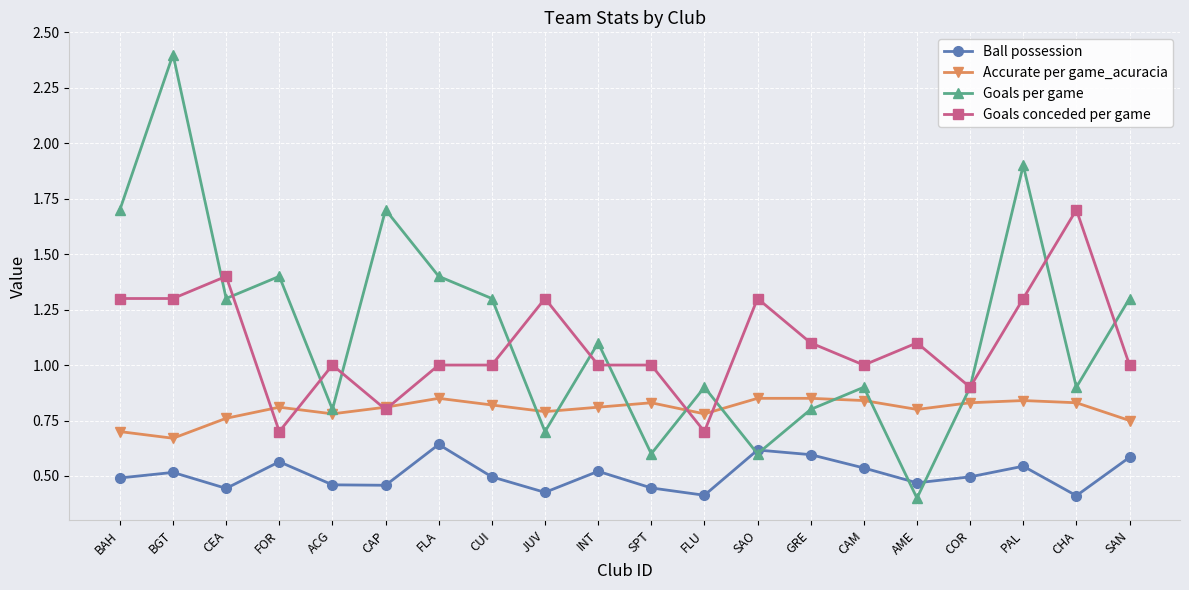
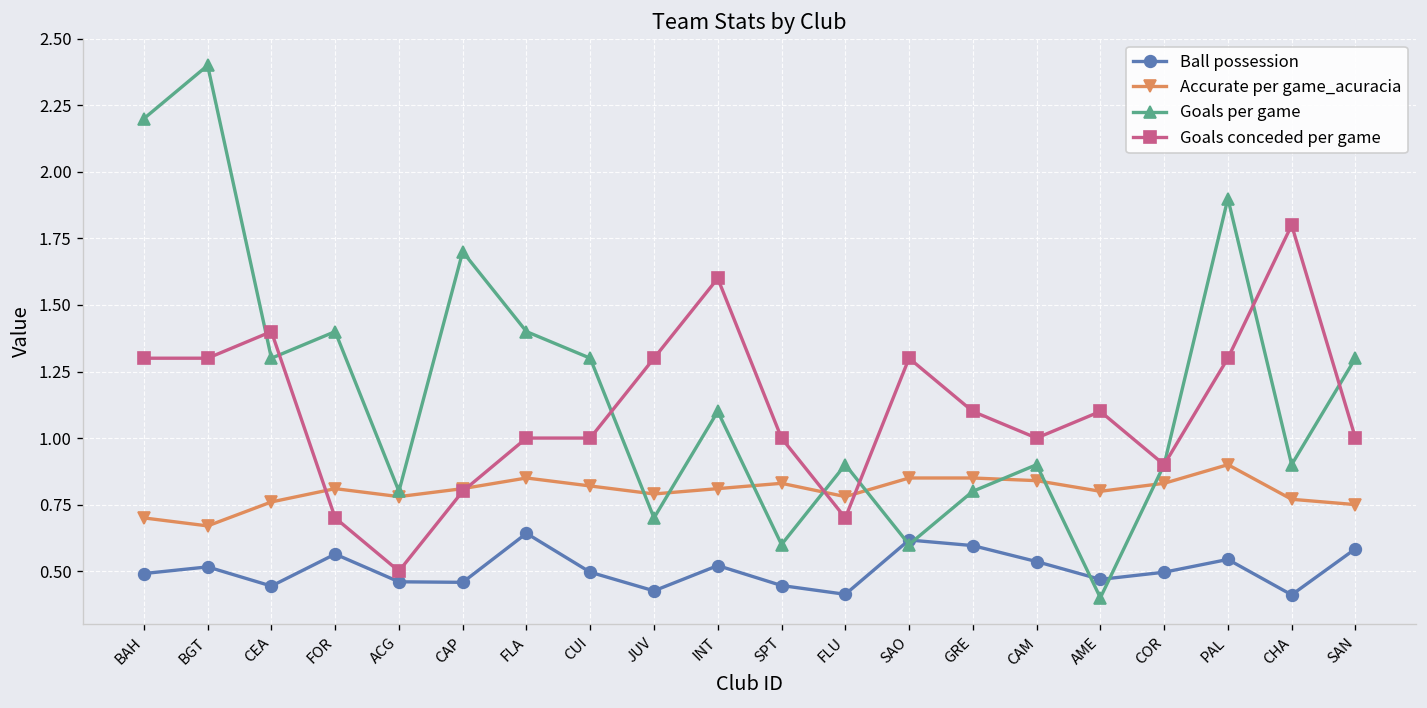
  {
    "Ball possession": {
      "BAH": 0.49,
      "BGT": 0.52,
      "CEA": 0.44,
      "FOR": 0.56,
      "ACG": 0.46,
      "CAP": 0.46,
      "FLA": 0.64,
      "CUI": 0.50,
      "JUV": 0.43,
      "INT": 0.52,
      "SPT": 0.45,
      "FLU": 0.41,
      "SAO": 0.62,
      "GRE": 0.60,
      "CAM": 0.54,
      "AME": 0.47,
      "COR": 0.50,
      "PAL": 0.54,
      "CHA": 0.41,
      "SAN": 0.58
    },
    "Accurate per game_acuracia": {
      "BAH": 0.70,
      "BGT": 0.67,
      "CEA": 0.76,
      "FOR": 0.81,
      "ACG": 0.78,
      "FLA": 0.85,
      "CUI": 0.82,
      "JUV": 0.79,
      "INT": 0.81,
      "SPT": 0.83,
      "FLU": 0.78,
      "SAO": 0.85,
      "GRE": 0.85,
      "CAM": 0.84,
      "AME": 0.80,
      "COR": 0.83,
-     "PAL": 0.84,
-     "CHA": 0.83,
+     "PAL": 0.90,
+     "CHA": 0.77,
      "SAN": 0.75
    },
    "Goals per game": {
-     "BAH": 1.7,
+     "BAH": 2.2,
      "BGT": 2.4,
      "CEA": 1.3,
      "FOR": 1.4,
      "ACG": 0.8,
      "CAP": 1.7,
      "FLA": 1.4,
      "CUI": 1.3,
      "JUV": 0.7,
      "INT": 1.1,
      "SPT": 0.6,
      "FLU": 0.9,
      "SAO": 0.6,
      "GRE": 0.8,
      "CAM": 0.9,
      "AME": 0.4,
      "PAL": 1.9,
      "CHA": 0.9,
      "SAN": 1.3
    },
    "Goals conceded per game": {
      "BAH": 1.3,
      "BGT": 1.3,
      "CEA": 1.4,
      "FOR": 0.7,
-     "ACG": 1.0,
+     "ACG": 0.5,
      "FLA": 1.0,
      "CUI": 1.0,
      "JUV": 1.3,
-     "INT": 1.0,
+     "INT": 1.6,
      "SPT": 1.0,
      "FLU": 0.7,
      "SAO": 1.3,
      "GRE": 1.1,
      "CAM": 1.0,
      "AME": 1.1,
      "PAL": 1.3,
-     "CHA": 1.7,
+     "CHA": 1.8,
      "SAN": 1.0
    }
  }
